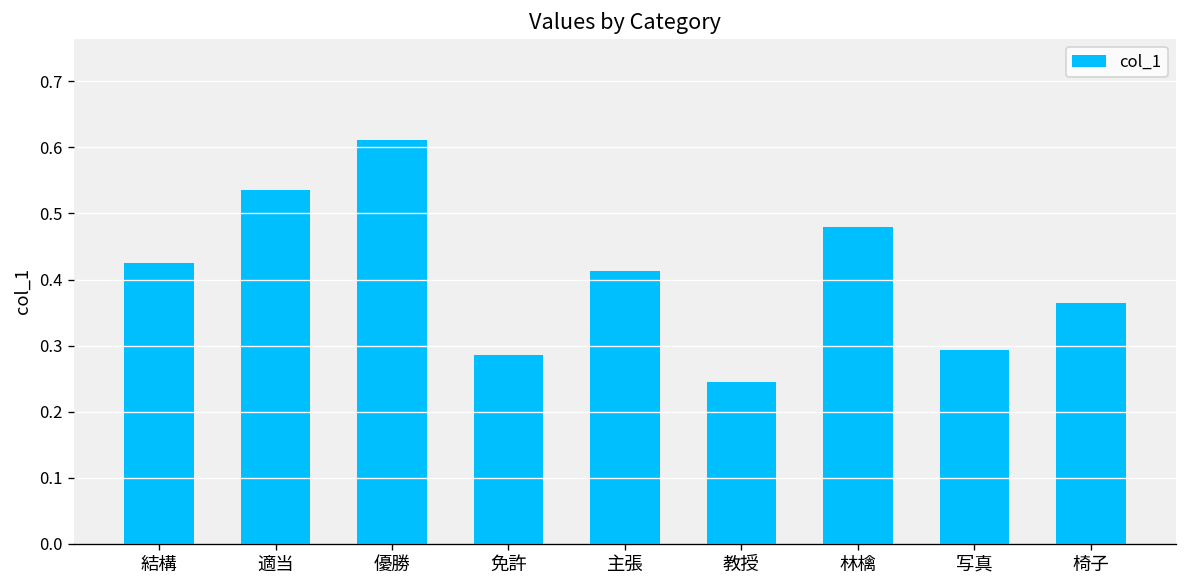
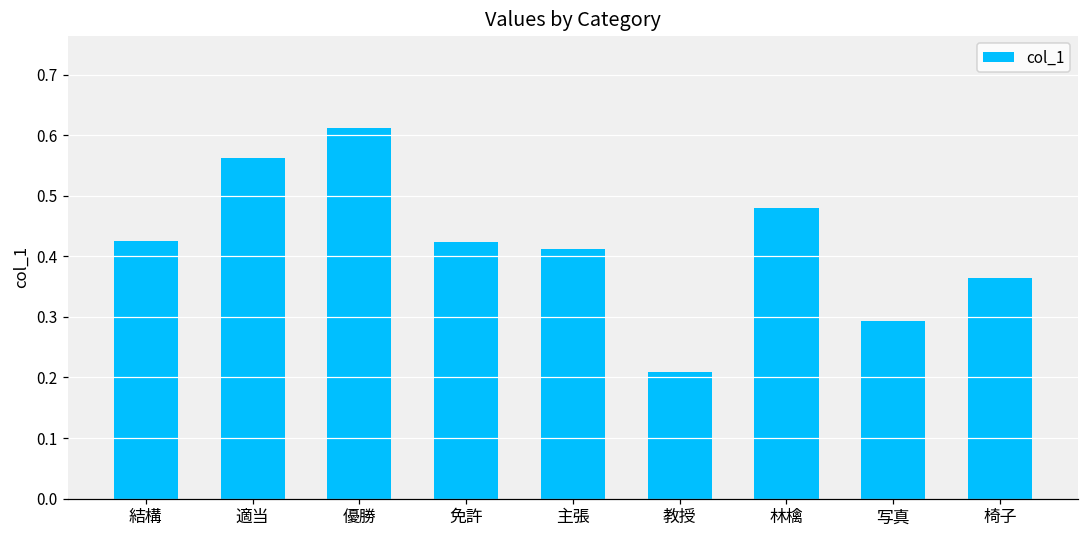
  {
    "結構": 0.43,
-   "適当": 0.54,
+   "適当": 0.56,
    "優勝": 0.61,
-   "免許": 0.29,
+   "免許": 0.42,
    "主張": 0.41,
-   "教授": 0.25,
+   "教授": 0.21,
    "林檎": 0.48,
    "写真": 0.29,
    "椅子": 0.36
  }
